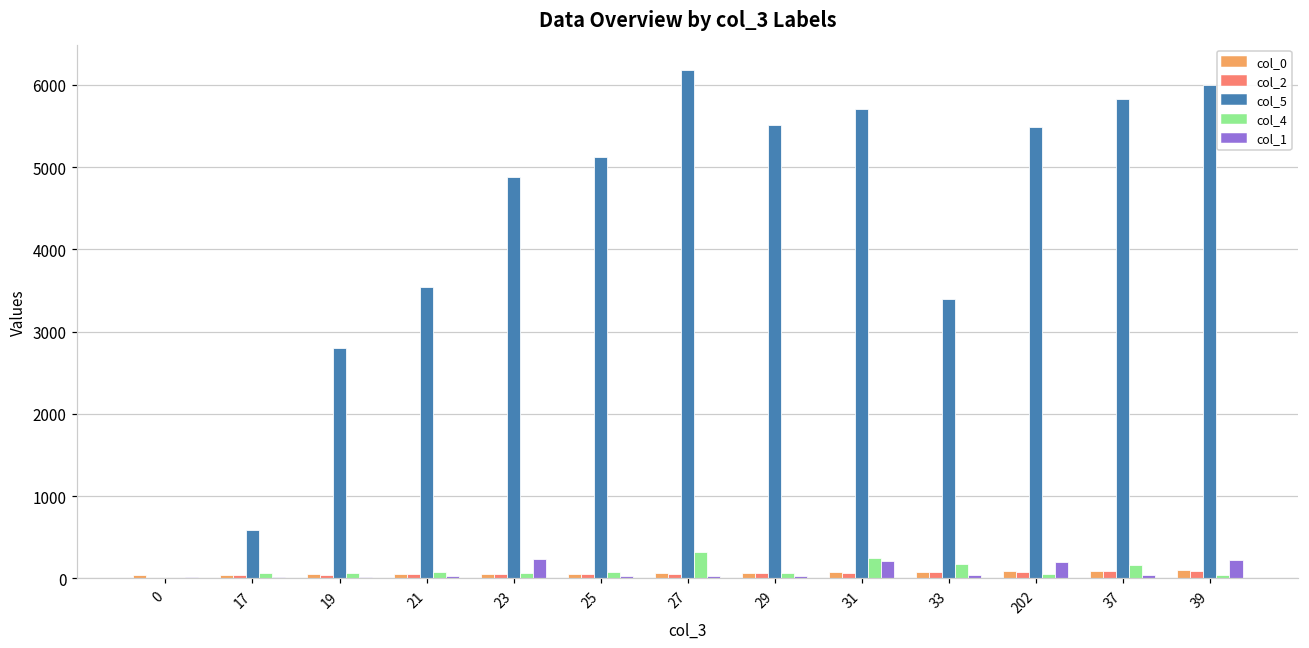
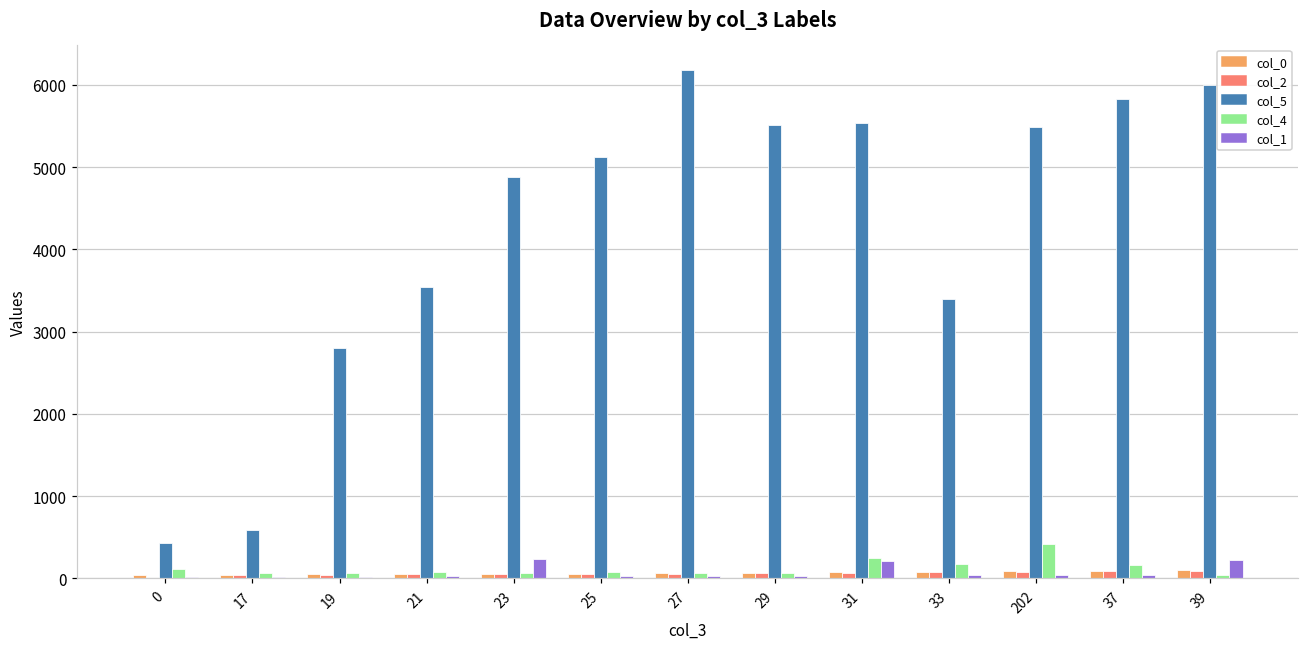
  {
    "col_5": {
-     "0": 0,
+     "0": 400,
      "17": 600,
      "19": 2800,
      "21": 3500,
      "23": 4900,
      "25": 5100,
      "27": 6200,
      "29": 5500,
-     "31": 5700,
+     "31": 5500,
      "33": 3400,
      "202": 5500,
      "37": 5800,
      "39": 6000
    },
    "col_4": {
-     "0": 0,
+     "0": 100,
      "17": 100,
      "19": 100,
      "21": 100,
      "23": 100,
      "25": 100,
-     "27": 300,
+     "27": 100,
      "29": 100,
      "31": 200,
      "33": 200,
-     "202": 100,
+     "202": 400,
      "37": 200,
      "39": 0
    },
    "col_1": {
      "23": 200,
      "31": 200,
      "33": 0,
-     "202": 200,
+     "202": 0,
      "37": 0,
      "39": 200
    }
  }
